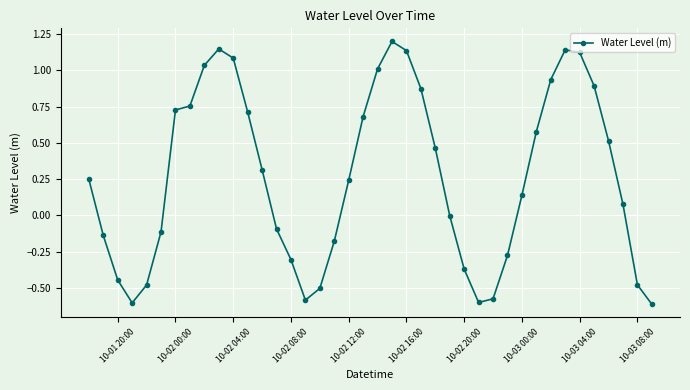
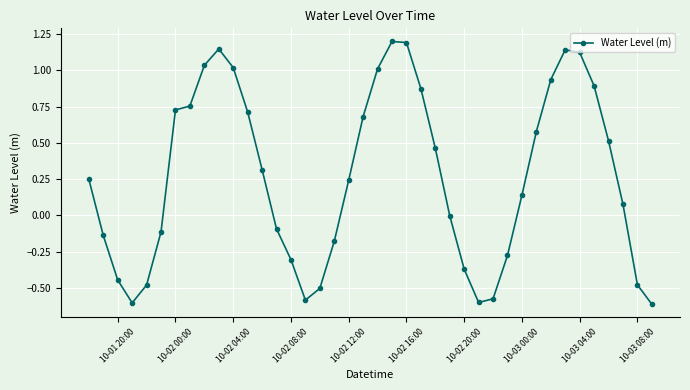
  {
    "10-01 20:00": -0.45,
    "10-02 00:00": 0.73,
-   "10-02 04:00": 1.08,
+   "10-02 04:00": 1.02,
    "10-02 08:00": -0.31,
    "10-02 12:00": 0.24,
-   "10-02 16:00": 1.14,
+   "10-02 16:00": 1.19,
    "10-02 20:00": -0.37,
    "10-03 00:00": 0.14,
    "10-03 04:00": 1.12,
    "10-03 08:00": -0.48
  }
